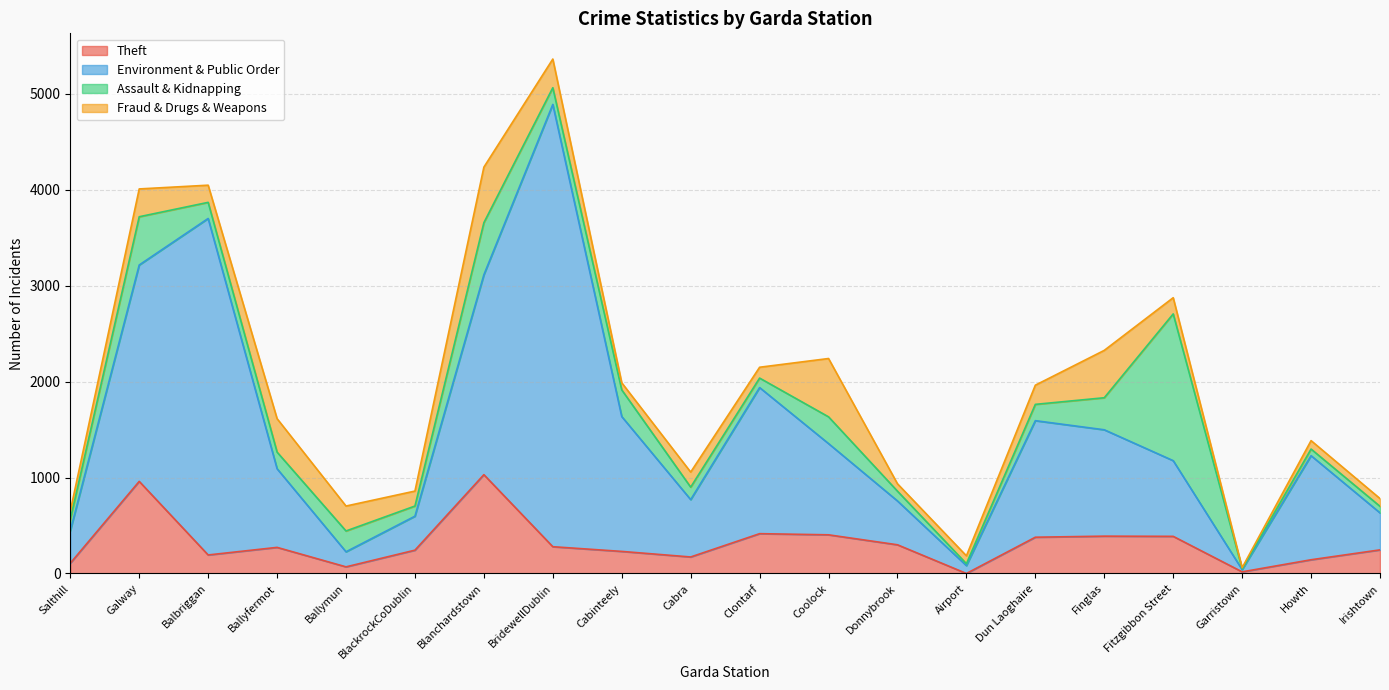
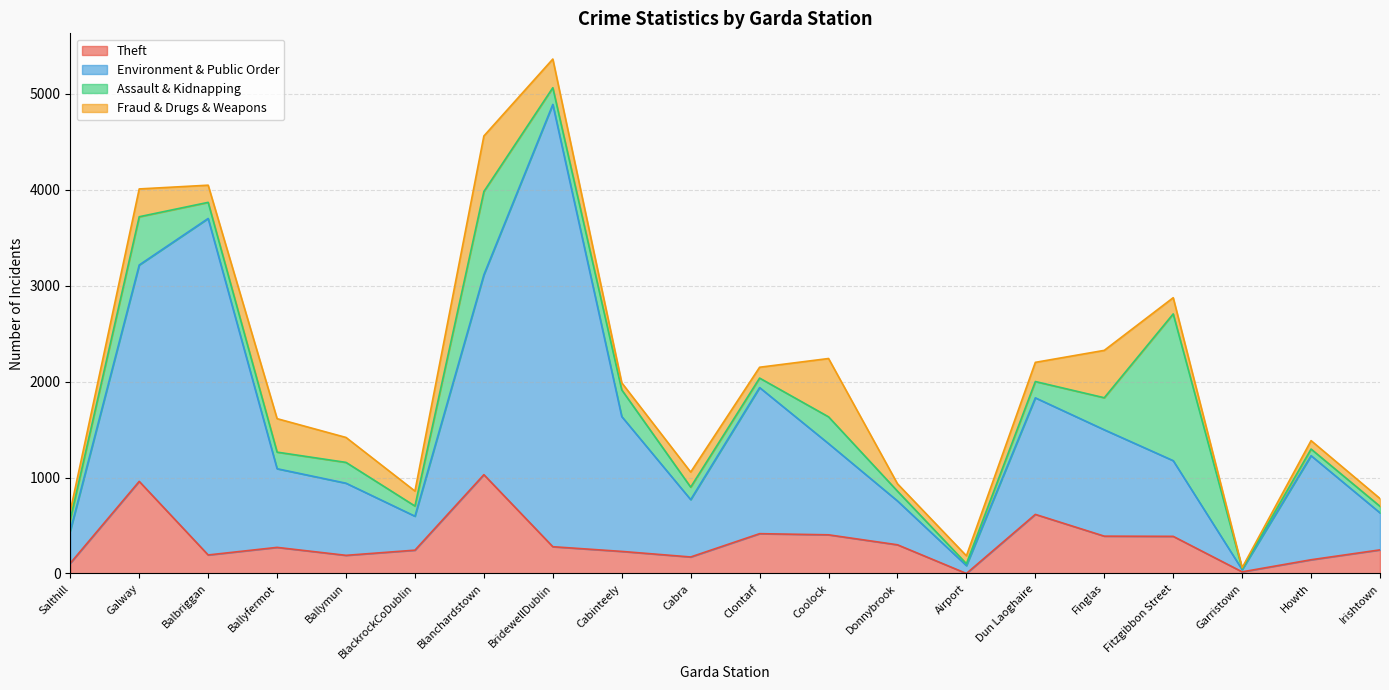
  {
    "Theft": {
      "Salthill": 100,
      "Galway": 1000,
      "Balbriggan": 200,
      "Ballyfermot": 300,
-     "Ballymun": 100,
+     "Ballymun": 200,
      "BlackrockCoDublin": 200,
      "Blanchardstown": 1000,
      "BridewellDublin": 300,
      "Cabinteely": 200,
      "Cabra": 200,
      "Clontarf": 400,
      "Coolock": 400,
      "Donnybrook": 300,
      "Airport": 0,
-     "Dun Laoghaire": 400,
+     "Dun Laoghaire": 600,
      "Finglas": 400,
      "Fitzgibbon Street": 400,
      "Howth": 100,
      "Irishtown": 200
    },
    "Environment & Public Order": {
      "Salthill": 300,
      "Galway": 2300,
      "Balbriggan": 3500,
      "Ballyfermot": 800,
-     "Ballymun": 200,
+     "Ballymun": 800,
      "BlackrockCoDublin": 400,
      "Blanchardstown": 2100,
      "BridewellDublin": 4600,
      "Cabinteely": 1400,
      "Cabra": 600,
      "Clontarf": 1500,
      "Coolock": 1000,
      "Donnybrook": 500,
      "Dun Laoghaire": 1200,
      "Finglas": 1100,
      "Fitzgibbon Street": 800,
      "Howth": 1100,
      "Irishtown": 400
    },
    "Assault & Kidnapping": {
      "Salthill": 100,
      "Galway": 500,
      "Balbriggan": 200,
      "Ballyfermot": 200,
      "Ballymun": 200,
      "BlackrockCoDublin": 100,
-     "Blanchardstown": 500,
+     "Blanchardstown": 900,
      "BridewellDublin": 200,
      "Cabinteely": 300,
      "Cabra": 100,
      "Clontarf": 100,
      "Coolock": 300,
      "Donnybrook": 100,
      "Dun Laoghaire": 200,
      "Finglas": 300,
      "Fitzgibbon Street": 1500,
      "Howth": 100,
      "Irishtown": 100
    },
    "Fraud & Drugs & Weapons": {
      "Salthill": 100,
      "Galway": 300,
      "Balbriggan": 200,
      "Ballyfermot": 300,
      "Ballymun": 300,
      "BlackrockCoDublin": 200,
      "Blanchardstown": 600,
      "BridewellDublin": 300,
      "Cabinteely": 100,
      "Cabra": 200,
      "Clontarf": 100,
      "Coolock": 600,
      "Donnybrook": 100,
      "Airport": 100,
      "Dun Laoghaire": 200,
      "Finglas": 500,
      "Fitzgibbon Street": 200,
      "Howth": 100,
      "Irishtown": 100
    }
  }
